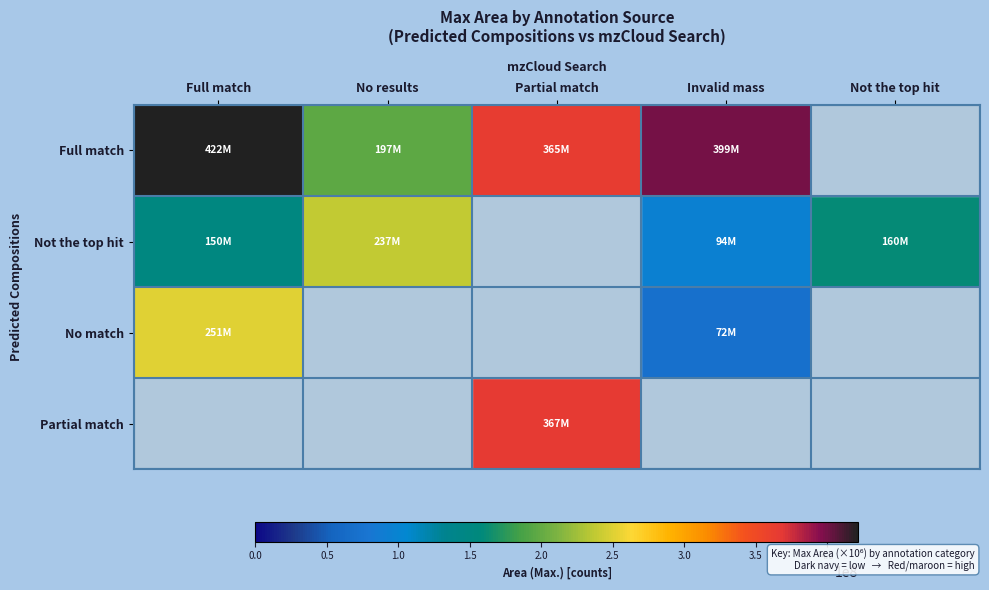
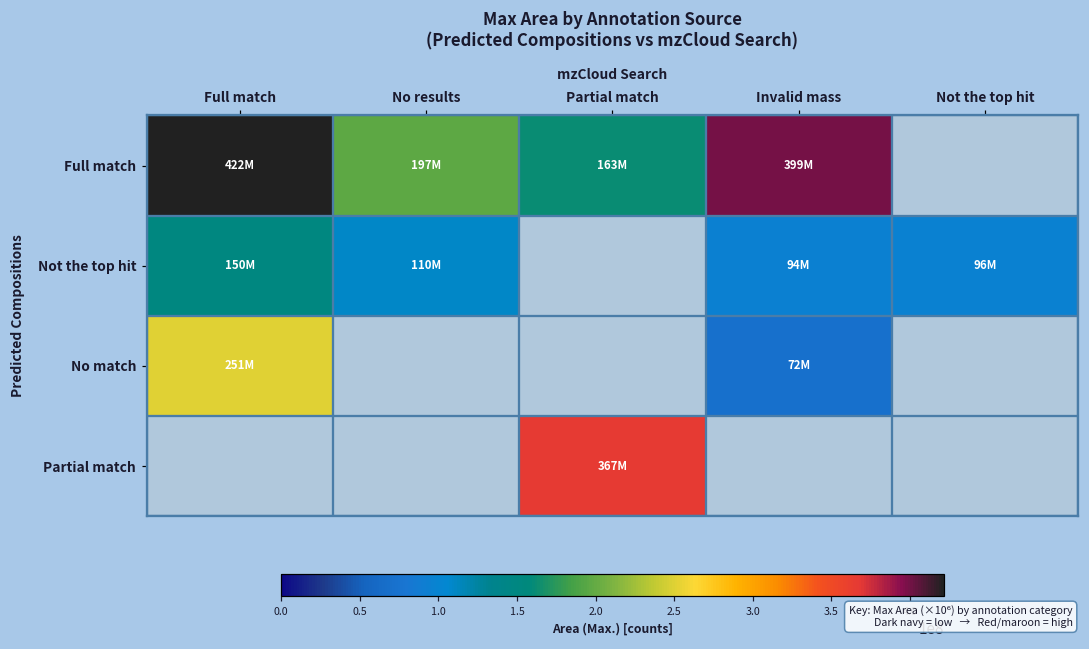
  {
    "Full match": {
      "Full match": "422M",
      "No results": "197M",
-     "Partial match": "365M",
+     "Partial match": "163M",
      "Invalid mass": "399M"
    },
    "Not the top hit": {
      "Full match": "150M",
-     "No results": "237M",
+     "No results": "110M",
      "Invalid mass": "94M",
-     "Not the top hit": "160M"
+     "Not the top hit": "96M"
    },
    "No match": {
      "Full match": "251M",
      "Invalid mass": "72M"
    },
    "Partial match": {
      "Partial match": "367M"
    }
  }
